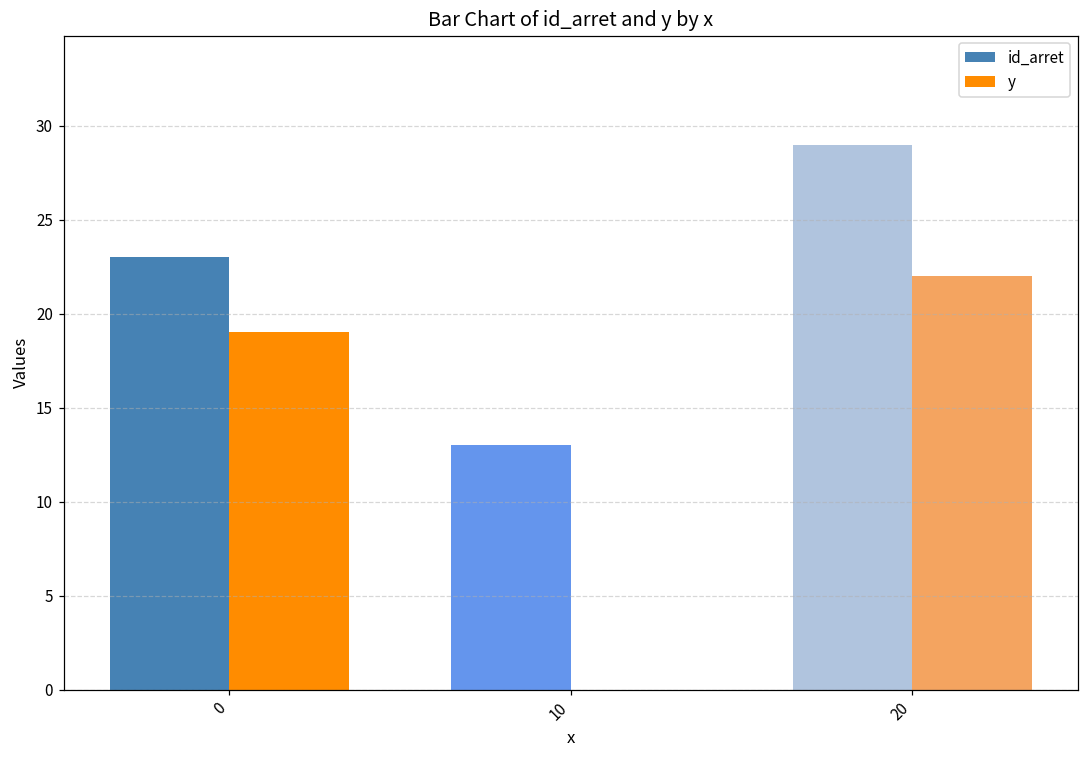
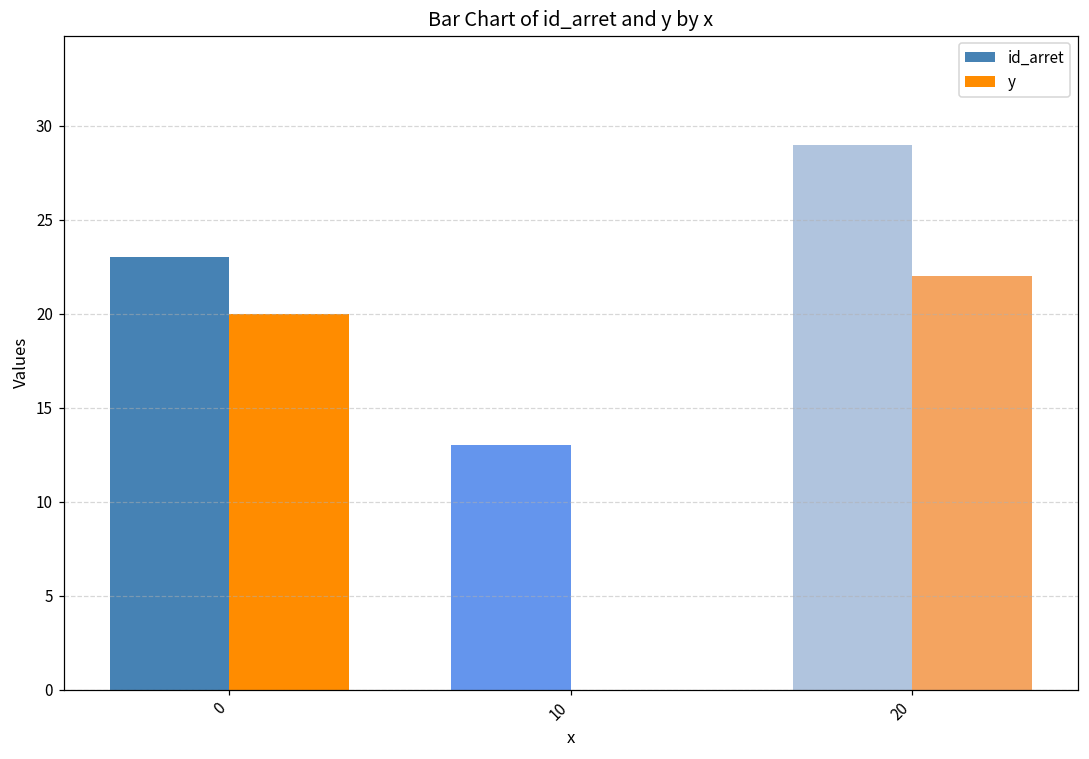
  {
    "id_arret": {
      "0": 23,
      "10": 13,
      "20": 29
    },
    "y": {
-     "0": 19,
+     "0": 20,
      "10": 0,
      "20": 22
    }
  }
